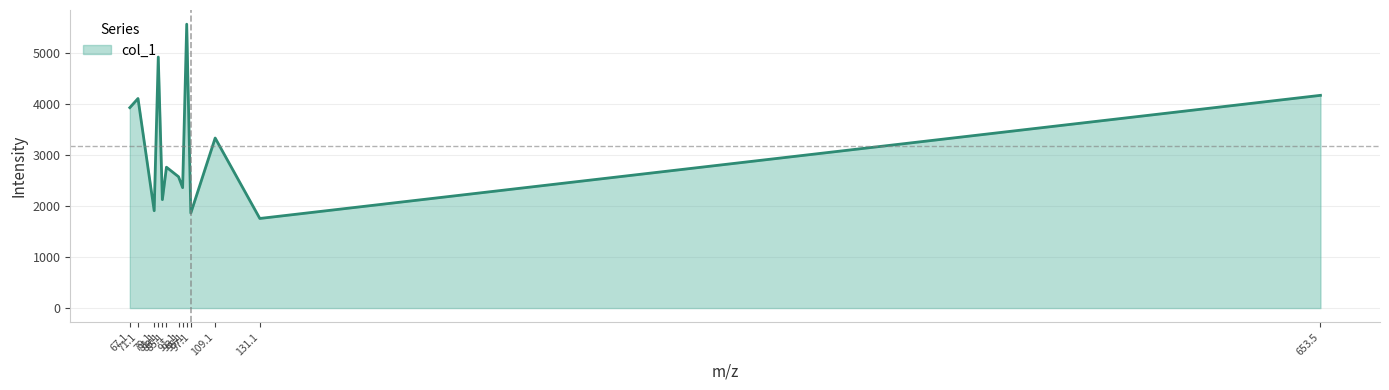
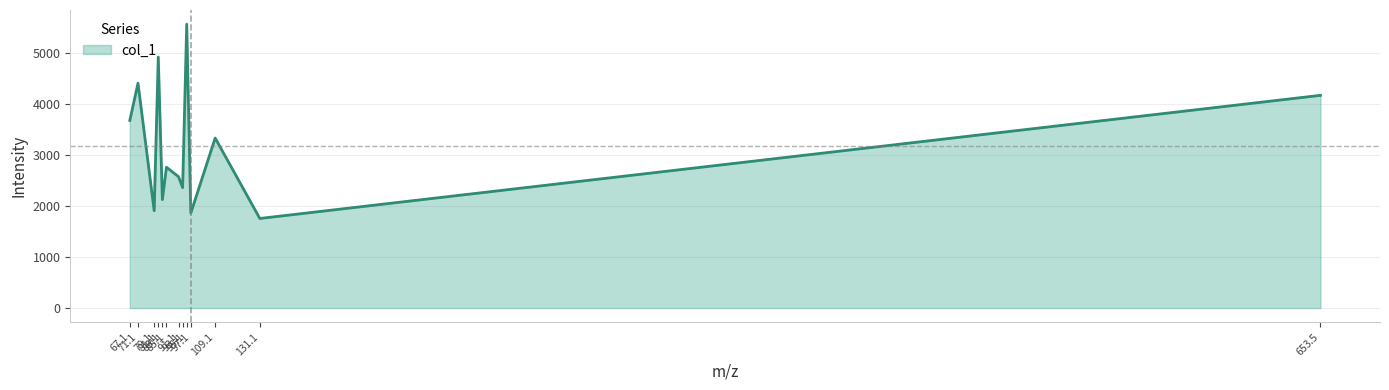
  {
-   "67.1": 3900,
-   "71.1": 4100,
+   "67.1": 3700,
+   "71.1": 4400,
    "79.1": 1900,
    "81.1": 4900,
    "83.1": 2100,
    "85.1": 2800,
    "91.1": 2600,
    "93.1": 2400,
    "95.1": 5600,
    "97.1": 1900,
    "109.1": 3300,
    "131.1": 1800,
    "653.5": 4200
  }
